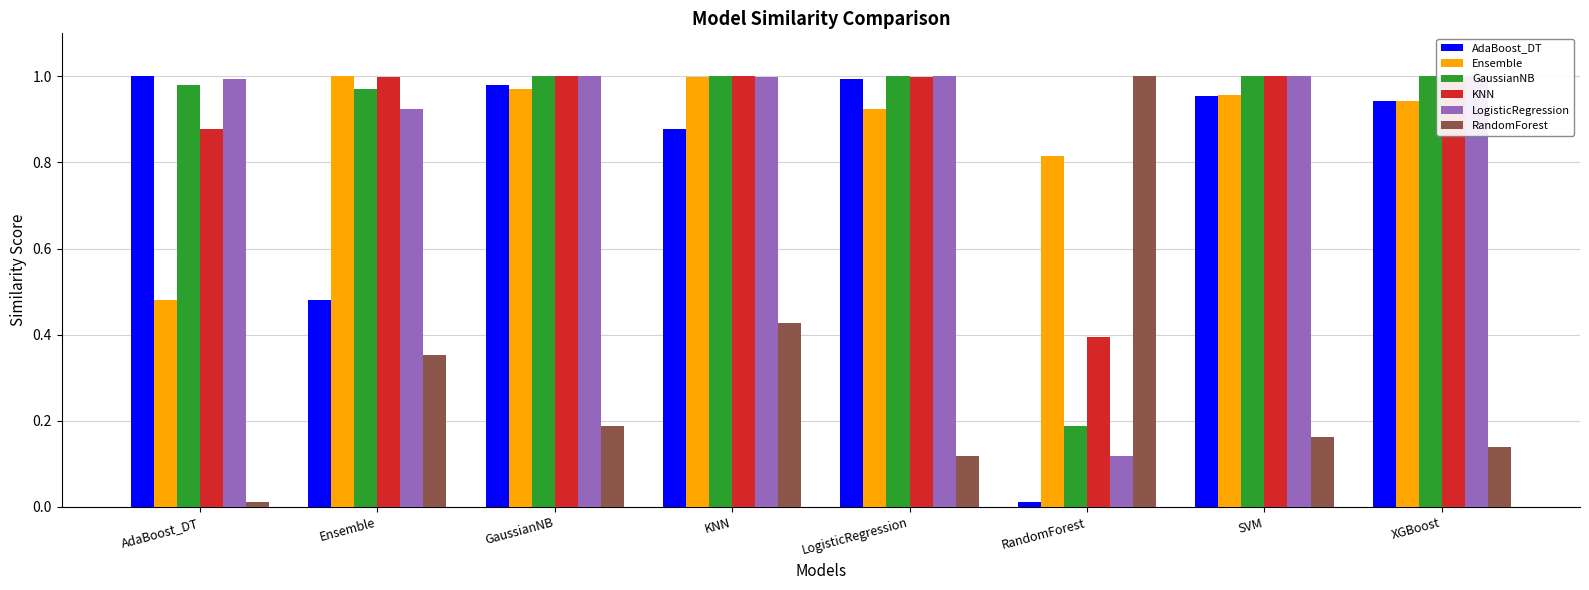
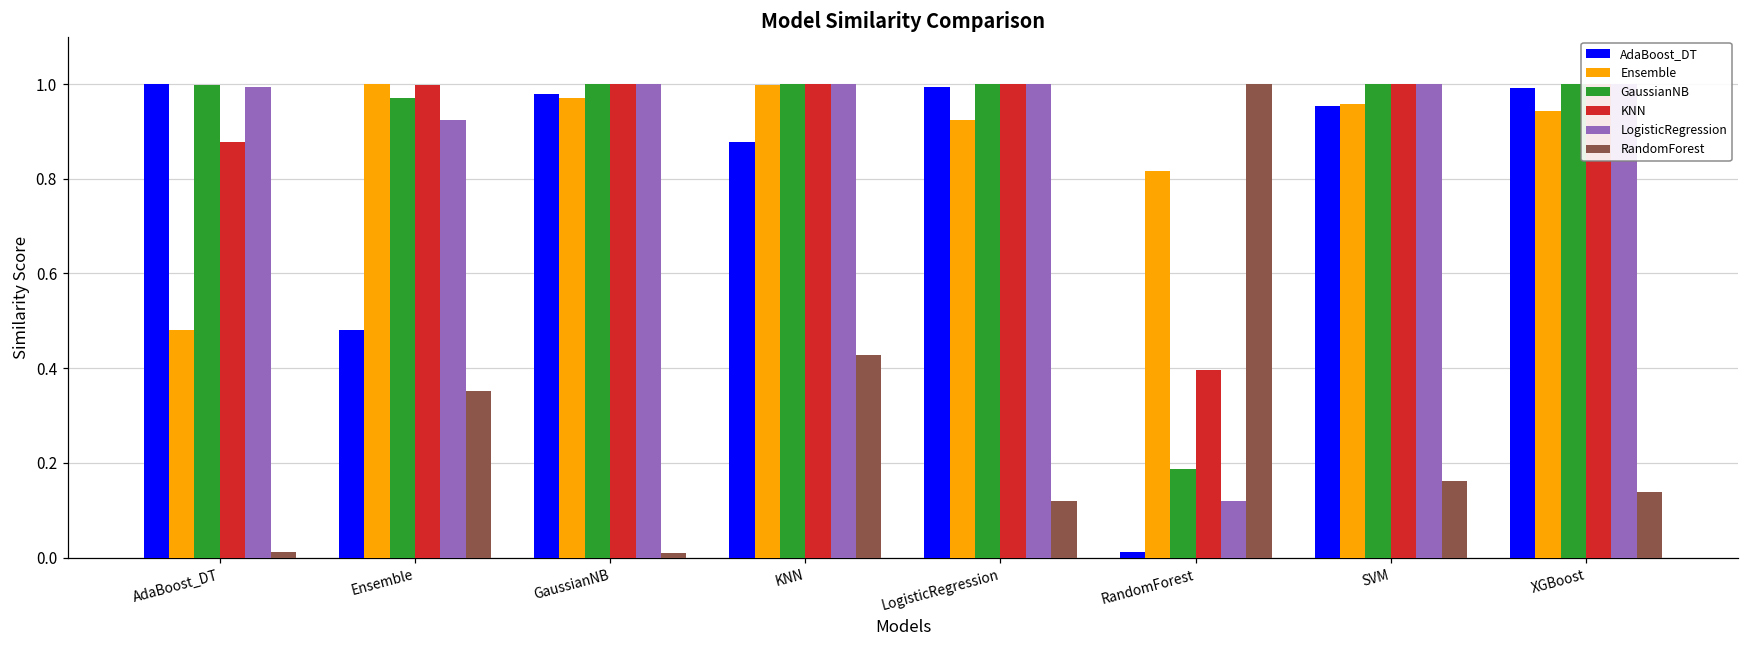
  {
    "AdaBoost_DT": {
      "AdaBoost_DT": 1.00,
      "Ensemble": 0.48,
      "GaussianNB": 0.98,
      "KNN": 0.88,
      "LogisticRegression": 0.99,
      "RandomForest": 0.01,
      "SVM": 0.95,
-     "XGBoost": 0.94
+     "XGBoost": 0.99
    },
    "Ensemble": {
      "AdaBoost_DT": 0.48,
      "Ensemble": 1.00,
      "GaussianNB": 0.97,
      "KNN": 1.00,
      "LogisticRegression": 0.92,
      "RandomForest": 0.82,
      "SVM": 0.96,
      "XGBoost": 0.94
    },
    "GaussianNB": {
-     "AdaBoost_DT": 0.98,
+     "AdaBoost_DT": 1.00,
      "Ensemble": 0.97,
      "GaussianNB": 1.00,
      "KNN": 1.00,
      "LogisticRegression": 1.00,
      "RandomForest": 0.19,
      "SVM": 1.00,
      "XGBoost": 1.00
    },
    "KNN": {
      "AdaBoost_DT": 0.88,
      "Ensemble": 1.00,
      "GaussianNB": 1.00,
      "KNN": 1.00,
      "LogisticRegression": 1.00,
      "RandomForest": 0.40,
      "SVM": 1.00
    },
    "LogisticRegression": {
      "AdaBoost_DT": 0.99,
      "Ensemble": 0.92,
      "GaussianNB": 1.00,
      "KNN": 1.00,
      "LogisticRegression": 1.00,
      "RandomForest": 0.12,
      "SVM": 1.00
    },
    "RandomForest": {
      "AdaBoost_DT": 0.01,
      "Ensemble": 0.35,
-     "GaussianNB": 0.19,
+     "GaussianNB": 0.01,
      "KNN": 0.43,
      "LogisticRegression": 0.12,
      "RandomForest": 1.00,
      "SVM": 0.16,
      "XGBoost": 0.14
    }
  }
